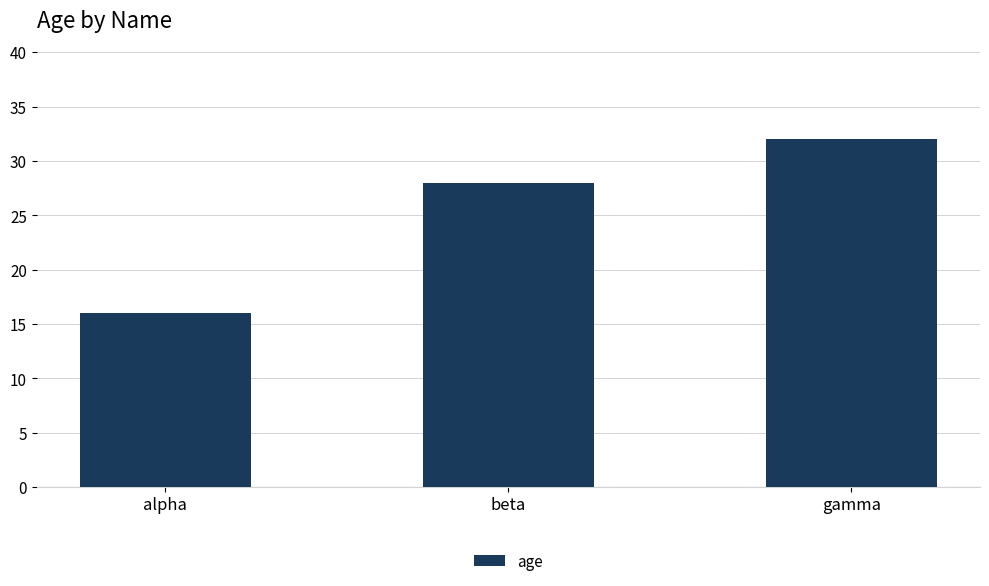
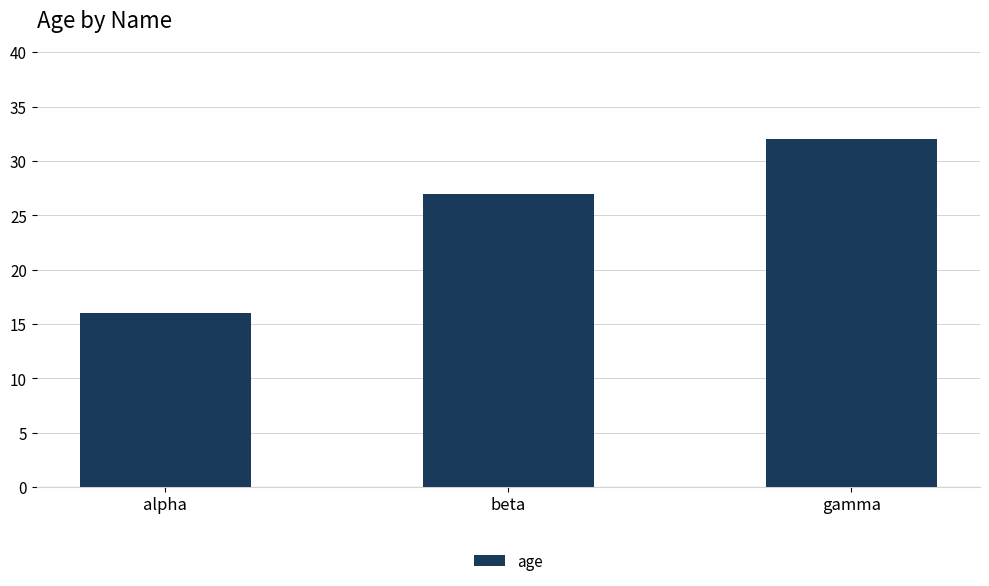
  {
    "alpha": 16,
-   "beta": 28,
+   "beta": 27,
    "gamma": 32
  }
